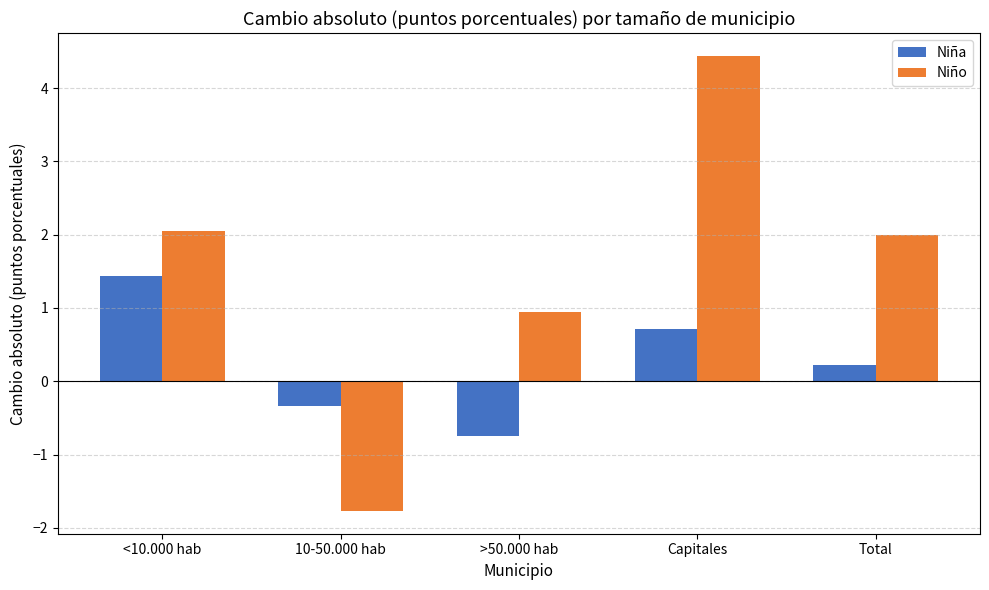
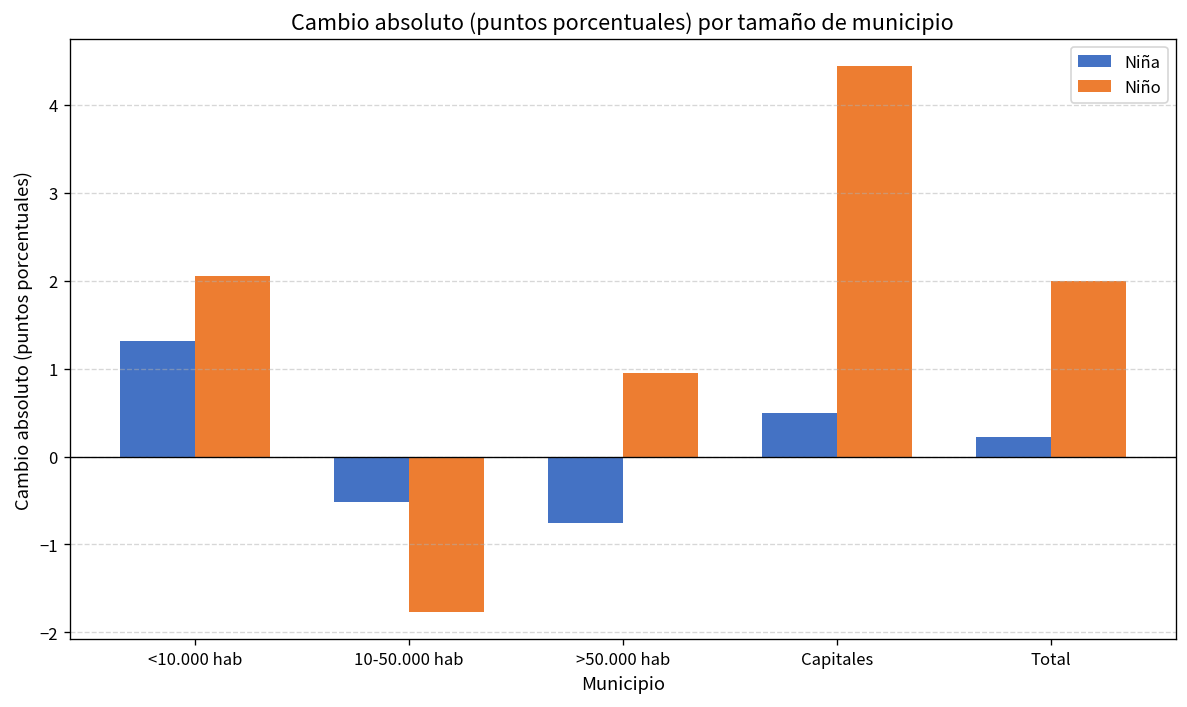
  {
    "Niña": {
-     "<10.000 hab": 1.4,
-     "10-50.000 hab": -0.3,
+     "<10.000 hab": 1.3,
+     "10-50.000 hab": -0.5,
      ">50.000 hab": -0.8,
-     "Capitales": 0.7,
+     "Capitales": 0.5,
      "Total": 0.2
    },
    "Niño": {
      "<10.000 hab": 2.1,
      "10-50.000 hab": -1.8,
      ">50.000 hab": 0.9,
      "Capitales": 4.4,
      "Total": 2.0
    }
  }
